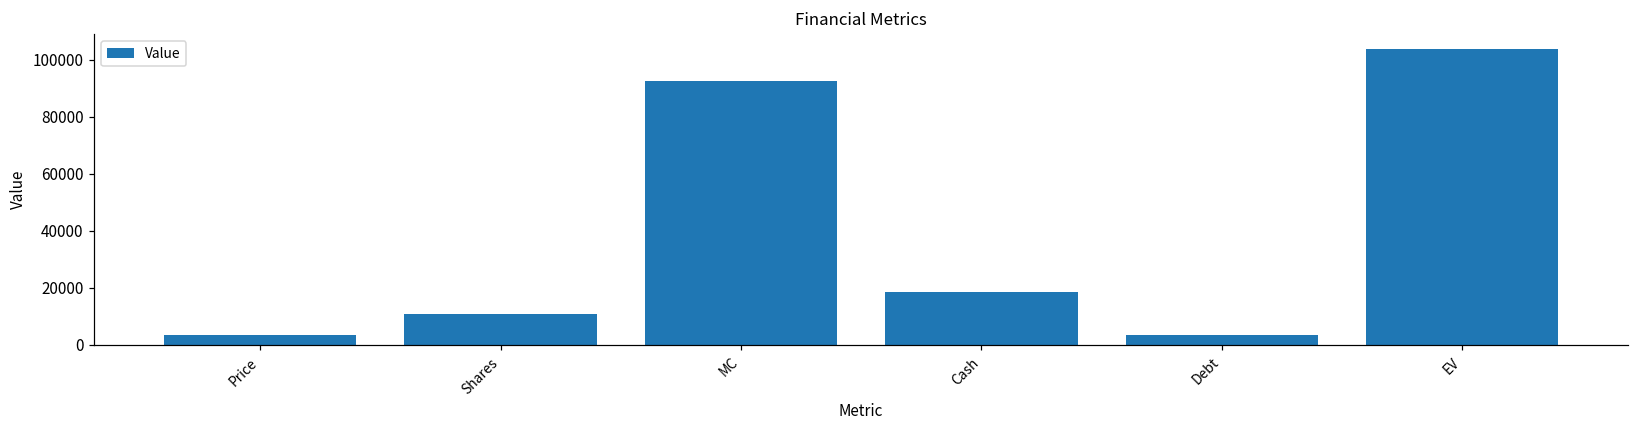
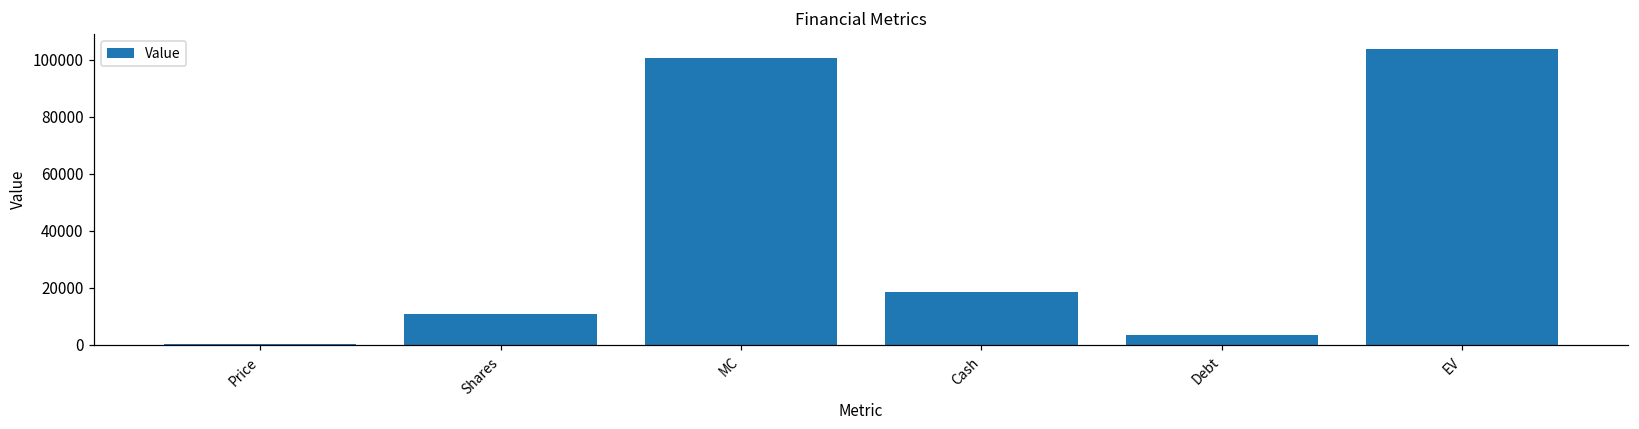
  {
-   "Price": 4000,
+   "Price": 0,
    "Shares": 11000,
-   "MC": 93000,
+   "MC": 101000,
    "Cash": 19000,
    "Debt": 3000,
    "EV": 104000
  }
